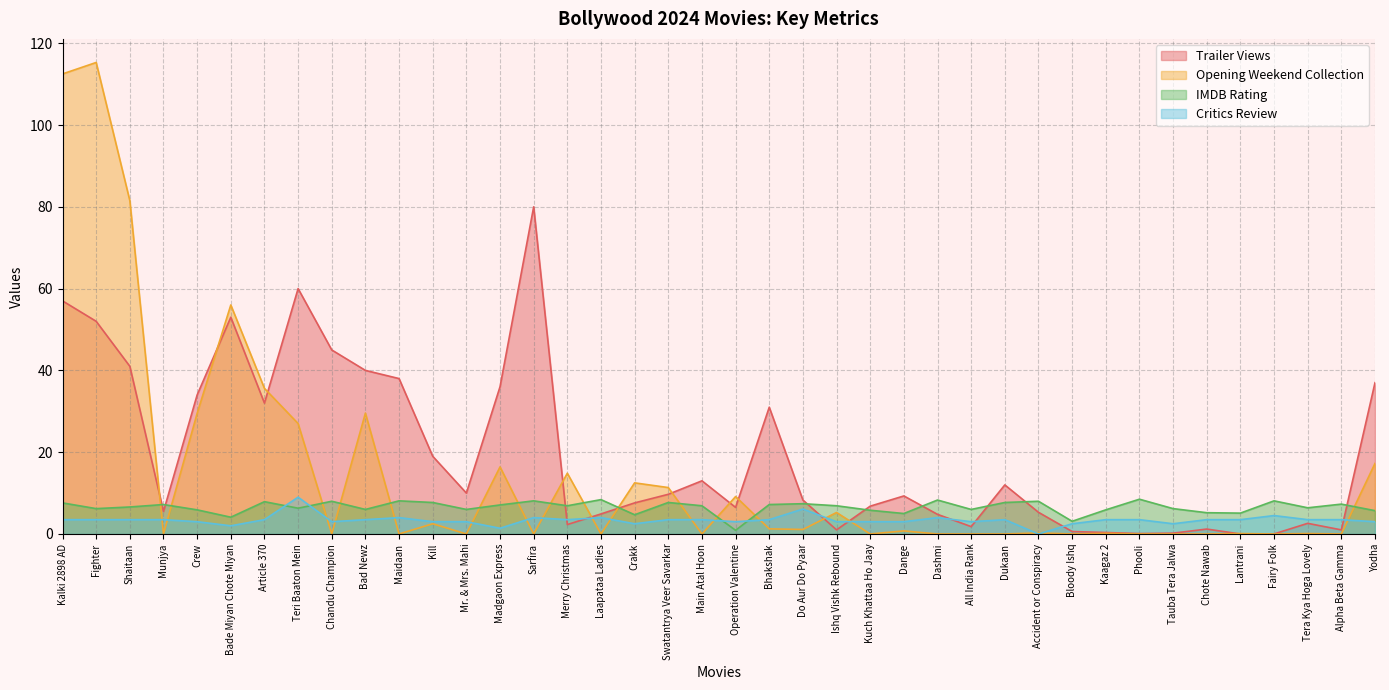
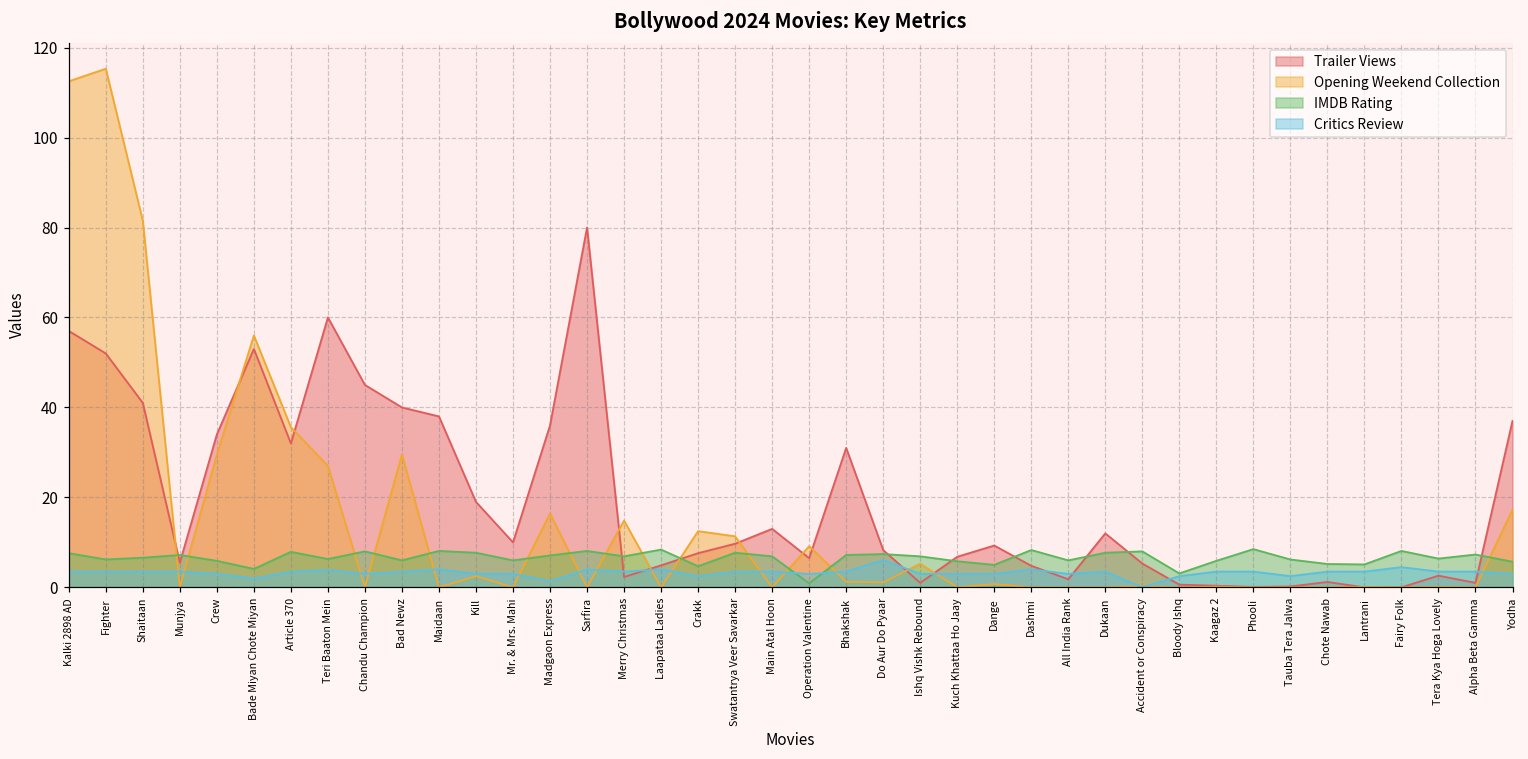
  {
    "IMDB Rating": {
      "Kalki 2898 AD": 8,
      "Fighter": 6,
      "Shaitaan": 7,
      "Munjya": 7,
      "Crew": 6,
      "Bade Miyan Chote Miyan": 4,
      "Article 370": 8,
      "Teri Baaton Mein": 6,
      "Chandu Champion": 8,
      "Bad Newz": 6,
      "Maidaan": 8,
      "Kill": 8,
      "Mr. & Mrs. Mahi": 6,
      "Madgaon Express": 7,
      "Sarfira": 8,
      "Merry Christmas": 7,
      "Laapataa Ladies": 8,
      "Crakk": 5,
      "Swatantrya Veer Savarkar": 8,
      "Main Atal Hoon": 7,
      "Operation Valentine": 1,
      "Bhakshak": 7,
      "Do Aur Do Pyaar": 7,
      "Ishq Vishk Rebound": 7,
      "Kuch Khattaa Ho Jaay": 6,
      "Dange": 5,
      "Dashmi": 8,
      "All India Rank": 6,
      "Dukaan": 8,
      "Accident or Conspiracy": 8,
      "Kaagaz 2": 6,
      "Phooli": 9,
      "Tauba Tera Jalwa": 6,
      "Chote Nawab": 5,
      "Lantrani": 5,
      "Fairy Folk": 8,
      "Tera Kya Hoga Lovely": 6,
      "Alpha Beta Gamma": 7,
      "Yodha": 6
    },
    "Critics Review": {
      "Kalki 2898 AD": 4,
      "Fighter": 4,
      "Shaitaan": 4,
      "Munjya": 4,
      "Crew": 3,
      "Bade Miyan Chote Miyan": 2,
      "Article 370": 4,
-     "Teri Baaton Mein": 9,
+     "Teri Baaton Mein": 4,
      "Chandu Champion": 3,
      "Bad Newz": 4,
      "Maidaan": 4,
      "Mr. & Mrs. Mahi": 3,
      "Madgaon Express": 1,
      "Sarfira": 4,
      "Merry Christmas": 4,
      "Laapataa Ladies": 4,
      "Crakk": 3,
      "Swatantrya Veer Savarkar": 4,
      "Main Atal Hoon": 4,
      "Operation Valentine": 3,
      "Bhakshak": 4,
      "Do Aur Do Pyaar": 6,
      "Ishq Vishk Rebound": 3,
      "Kuch Khattaa Ho Jaay": 3,
      "Dange": 3,
      "Dashmi": 4,
      "All India Rank": 3,
      "Dukaan": 4,
      "Kaagaz 2": 4,
      "Phooli": 4,
      "Tauba Tera Jalwa": 3,
      "Chote Nawab": 4,
      "Lantrani": 4,
      "Fairy Folk": 5,
      "Tera Kya Hoga Lovely": 4,
      "Alpha Beta Gamma": 4,
      "Yodha": 3
    }
  }
